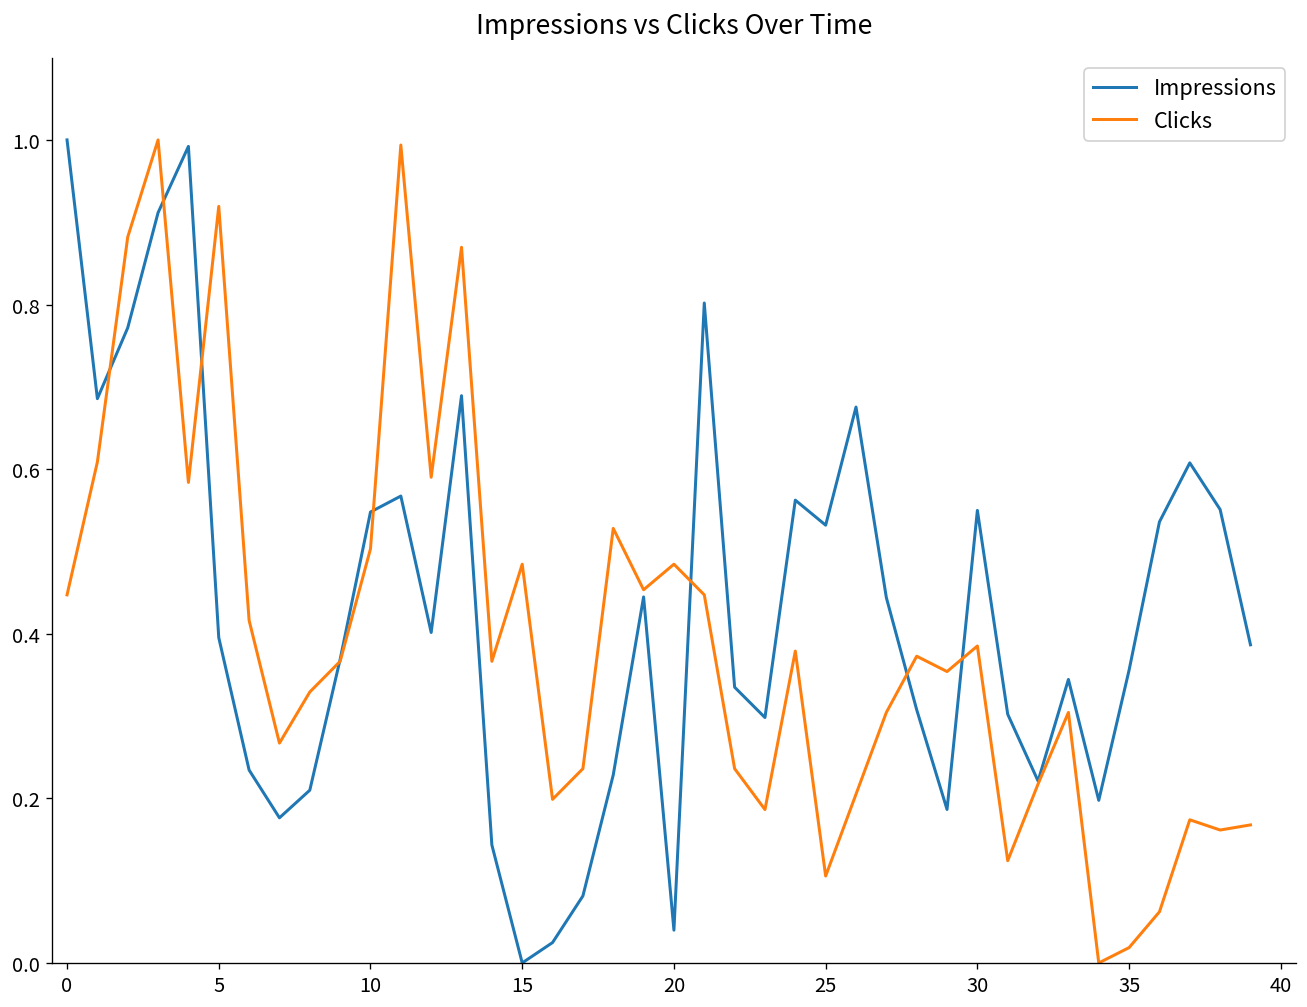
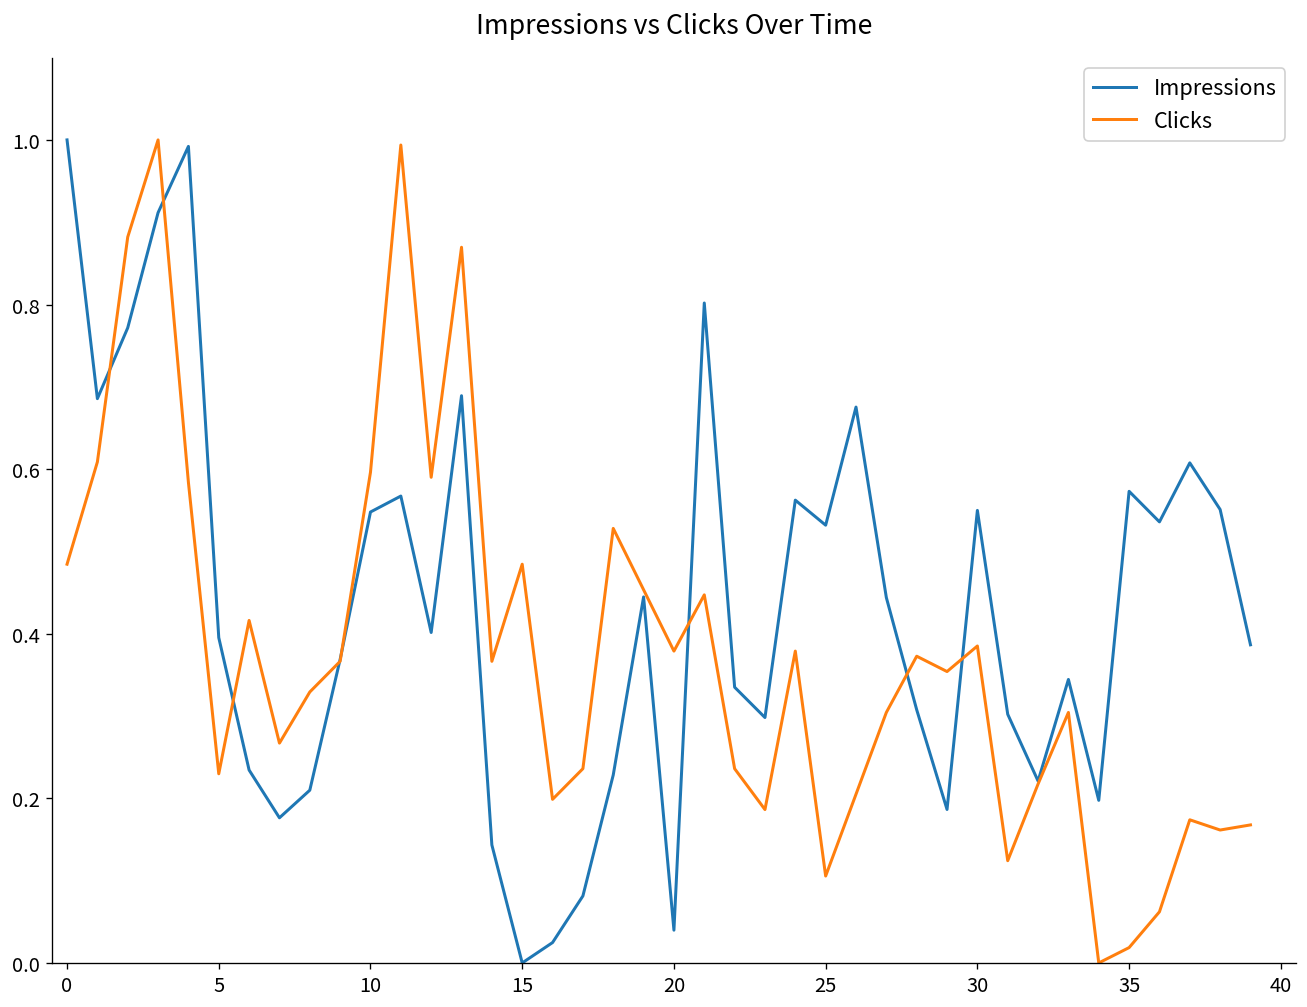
  {
    "Impressions": {
      "0": 1.00,
      "5": 0.40,
      "10": 0.55,
      "15": 0.00,
      "20": 0.04,
      "25": 0.53,
      "30": 0.55,
-     "35": 0.36
+     "35": 0.57
    },
    "Clicks": {
-     "0": 0.45,
-     "5": 0.92,
-     "10": 0.50,
+     "0": 0.48,
+     "5": 0.23,
+     "10": 0.60,
      "15": 0.48,
-     "20": 0.48,
+     "20": 0.38,
      "25": 0.11,
      "30": 0.39,
      "35": 0.02
    }
  }
